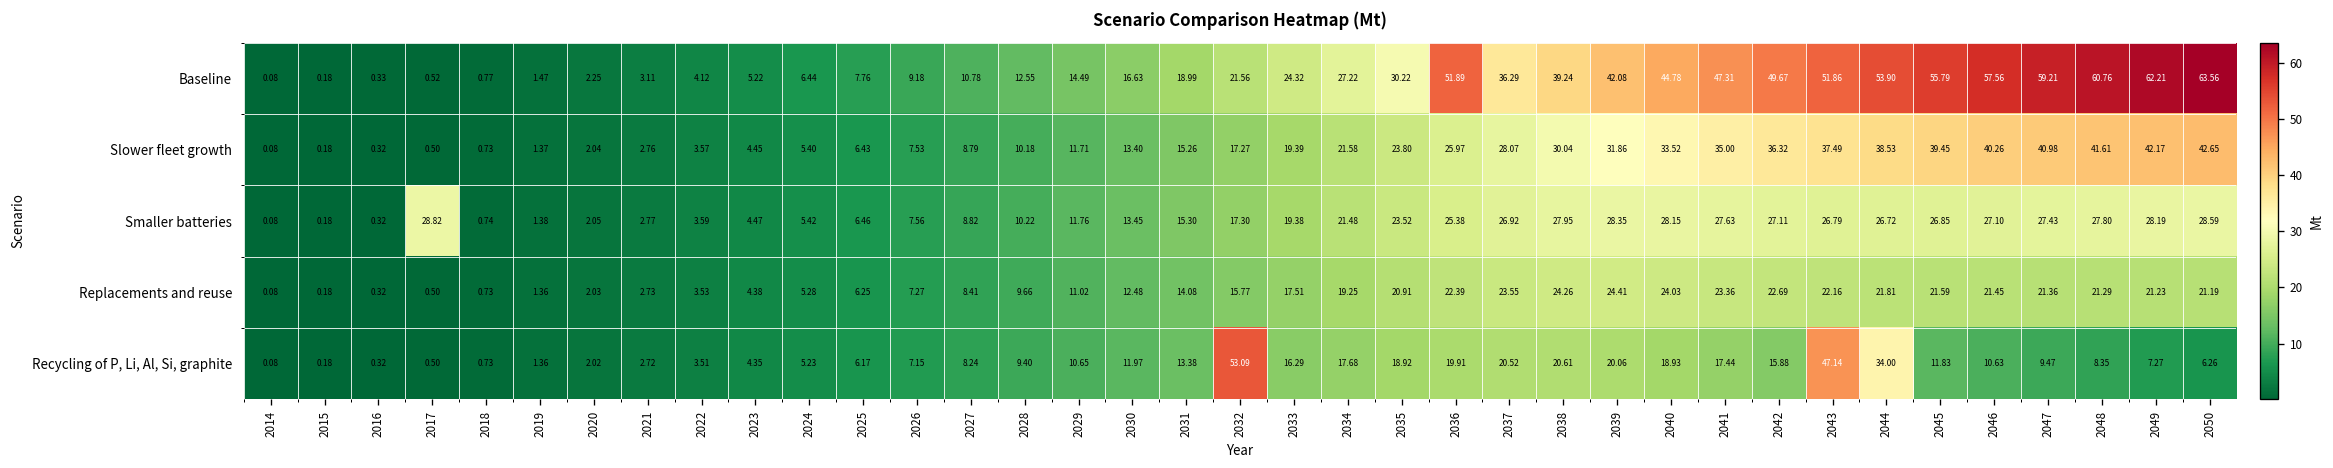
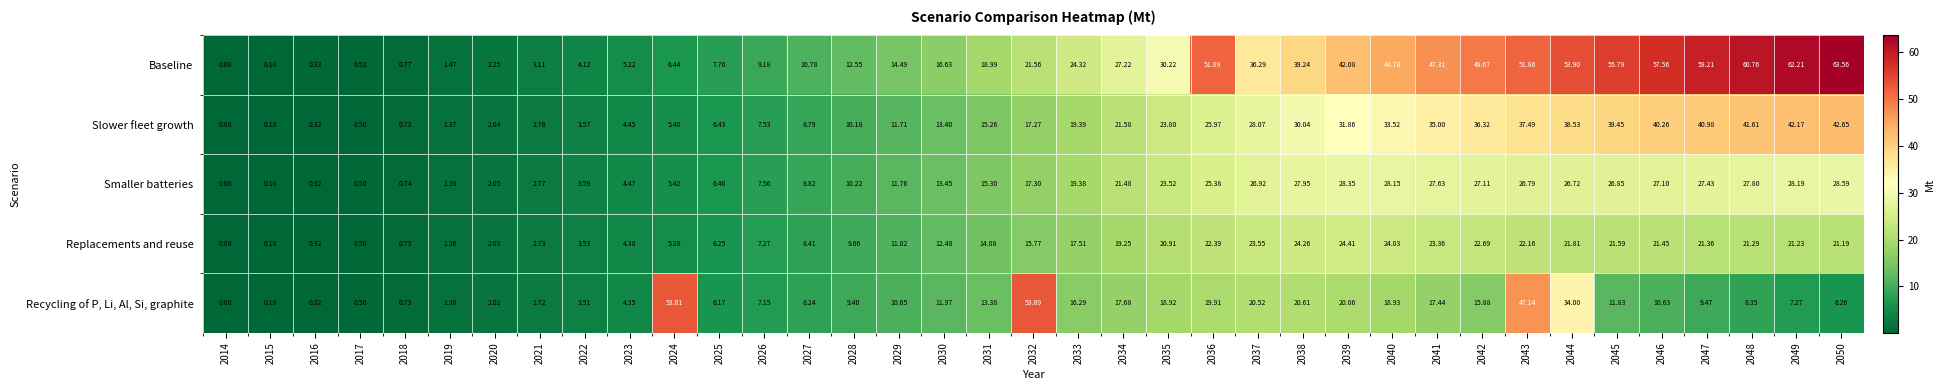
  {
    "Baseline": {
      "2014": 0.08,
      "2015": 0.18,
      "2016": 0.33,
      "2017": 0.52,
      "2018": 0.77,
      "2019": 1.47,
      "2020": 2.25,
      "2021": 3.11,
      "2022": 4.12,
      "2023": 5.22,
      "2024": 6.44,
      "2025": 7.76,
      "2026": 9.18,
      "2027": 10.78,
      "2028": 12.55,
      "2029": 14.49,
      "2030": 16.63,
      "2031": 18.99,
      "2032": 21.56,
      "2033": 24.32,
      "2034": 27.22,
      "2035": 30.22,
      "2036": 51.89,
      "2037": 36.29,
      "2038": 39.24,
      "2039": 42.08,
      "2040": 44.78,
      "2041": 47.31,
      "2042": 49.67,
      "2043": 51.86,
      "2044": 53.90,
      "2045": 55.79,
      "2046": 57.56,
      "2047": 59.21,
      "2048": 60.76,
      "2049": 62.21,
      "2050": 63.56
    },
    "Slower fleet growth": {
      "2014": 0.08,
      "2015": 0.18,
      "2016": 0.32,
      "2017": 0.50,
      "2018": 0.73,
      "2019": 1.37,
      "2020": 2.04,
      "2021": 2.76,
      "2022": 3.57,
      "2023": 4.45,
      "2024": 5.40,
      "2025": 6.43,
      "2026": 7.53,
      "2027": 8.79,
      "2028": 10.18,
      "2029": 11.71,
      "2030": 13.40,
      "2031": 15.26,
      "2032": 17.27,
      "2033": 19.39,
      "2034": 21.58,
      "2035": 23.80,
      "2036": 25.97,
      "2037": 28.07,
      "2038": 30.04,
      "2039": 31.86,
      "2040": 33.52,
      "2041": 35.00,
      "2042": 36.32,
      "2043": 37.49,
      "2044": 38.53,
      "2045": 39.45,
      "2046": 40.26,
      "2047": 40.98,
      "2048": 41.61,
      "2049": 42.17,
      "2050": 42.65
    },
    "Smaller batteries": {
      "2014": 0.08,
      "2015": 0.18,
      "2016": 0.32,
-     "2017": 28.82,
+     "2017": 0.50,
      "2018": 0.74,
      "2019": 1.38,
      "2020": 2.05,
      "2021": 2.77,
      "2022": 3.59,
      "2023": 4.47,
      "2024": 5.42,
      "2025": 6.46,
      "2026": 7.56,
      "2027": 8.82,
      "2028": 10.22,
      "2029": 11.76,
      "2030": 13.45,
      "2031": 15.30,
      "2032": 17.30,
      "2033": 19.38,
      "2034": 21.48,
      "2035": 23.52,
      "2036": 25.38,
      "2037": 26.92,
      "2038": 27.95,
      "2039": 28.35,
      "2040": 28.15,
      "2041": 27.63,
      "2042": 27.11,
      "2043": 26.79,
      "2044": 26.72,
      "2045": 26.85,
      "2046": 27.10,
      "2047": 27.43,
      "2048": 27.80,
      "2049": 28.19,
      "2050": 28.59
    },
    "Replacements and reuse": {
      "2014": 0.08,
      "2015": 0.18,
      "2016": 0.32,
      "2017": 0.50,
      "2018": 0.73,
      "2019": 1.36,
      "2020": 2.03,
      "2021": 2.73,
      "2022": 3.53,
      "2023": 4.38,
      "2024": 5.28,
      "2025": 6.25,
      "2026": 7.27,
      "2027": 8.41,
      "2028": 9.66,
      "2029": 11.02,
      "2030": 12.48,
      "2031": 14.08,
      "2032": 15.77,
      "2033": 17.51,
      "2034": 19.25,
      "2035": 20.91,
      "2036": 22.39,
      "2037": 23.55,
      "2038": 24.26,
      "2039": 24.41,
      "2040": 24.03,
      "2041": 23.36,
      "2042": 22.69,
      "2043": 22.16,
      "2044": 21.81,
      "2045": 21.59,
      "2046": 21.45,
      "2047": 21.36,
      "2048": 21.29,
      "2049": 21.23,
      "2050": 21.19
    },
    "Recycling of P, Li, Al, Si, graphite": {
      "2014": 0.08,
      "2015": 0.18,
      "2016": 0.32,
      "2017": 0.50,
      "2018": 0.73,
      "2019": 1.36,
      "2020": 2.02,
      "2021": 2.72,
      "2022": 3.51,
      "2023": 4.35,
-     "2024": 5.23,
+     "2024": 53.01,
      "2025": 6.17,
      "2026": 7.15,
      "2027": 8.24,
      "2028": 9.40,
      "2029": 10.65,
      "2030": 11.97,
      "2031": 13.38,
      "2032": 53.09,
      "2033": 16.29,
      "2034": 17.68,
      "2035": 18.92,
      "2036": 19.91,
      "2037": 20.52,
      "2038": 20.61,
      "2039": 20.06,
      "2040": 18.93,
      "2041": 17.44,
      "2042": 15.88,
      "2043": 47.14,
      "2044": 34.00,
      "2045": 11.83,
      "2046": 10.63,
      "2047": 9.47,
      "2048": 8.35,
      "2049": 7.27,
      "2050": 6.26
    }
  }
